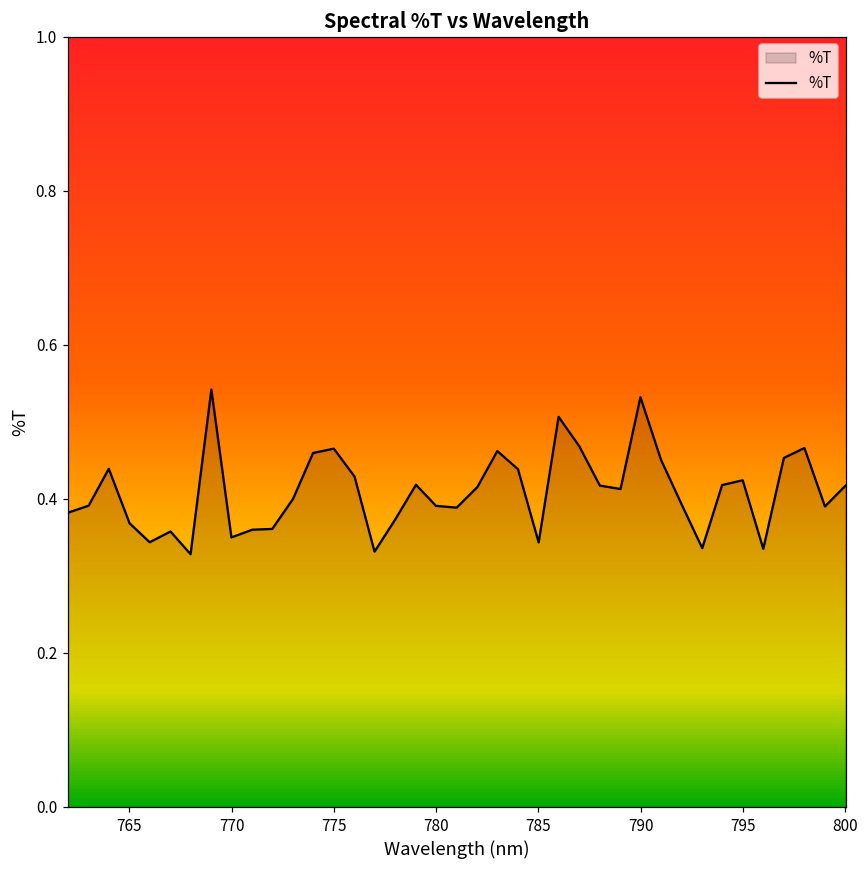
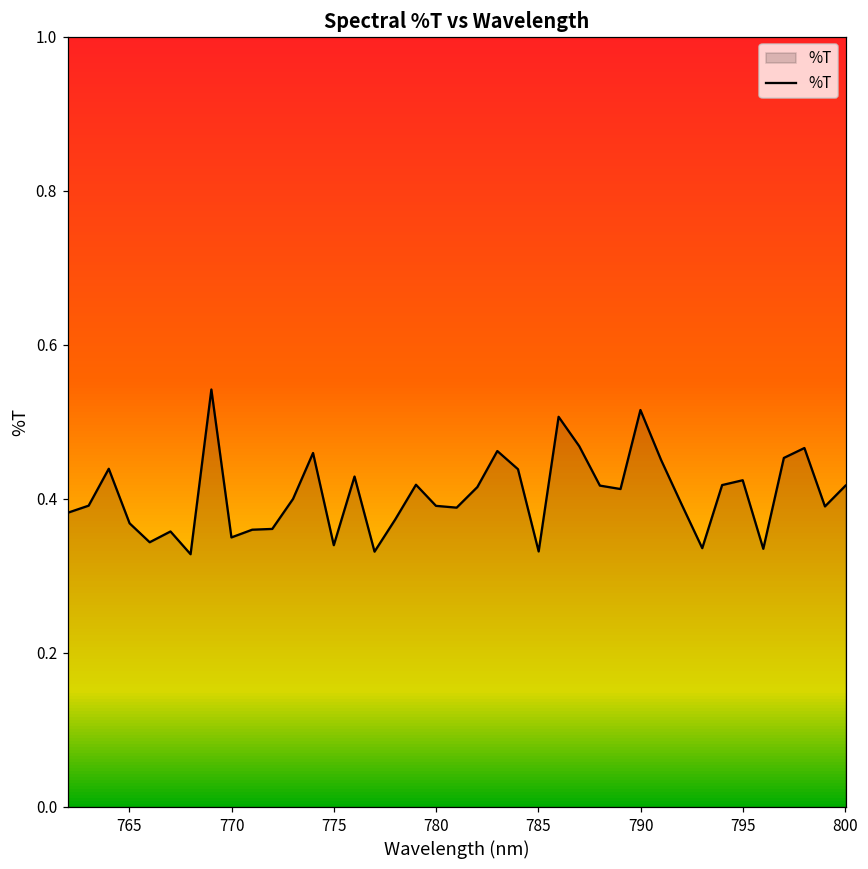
  {
    "765": 0.37,
    "770": 0.35,
-   "775": 0.47,
+   "775": 0.34,
    "780": 0.39,
-   "785": 0.34,
-   "790": 0.53,
+   "785": 0.33,
+   "790": 0.52,
    "795": 0.42,
    "800": 0.42
  }
